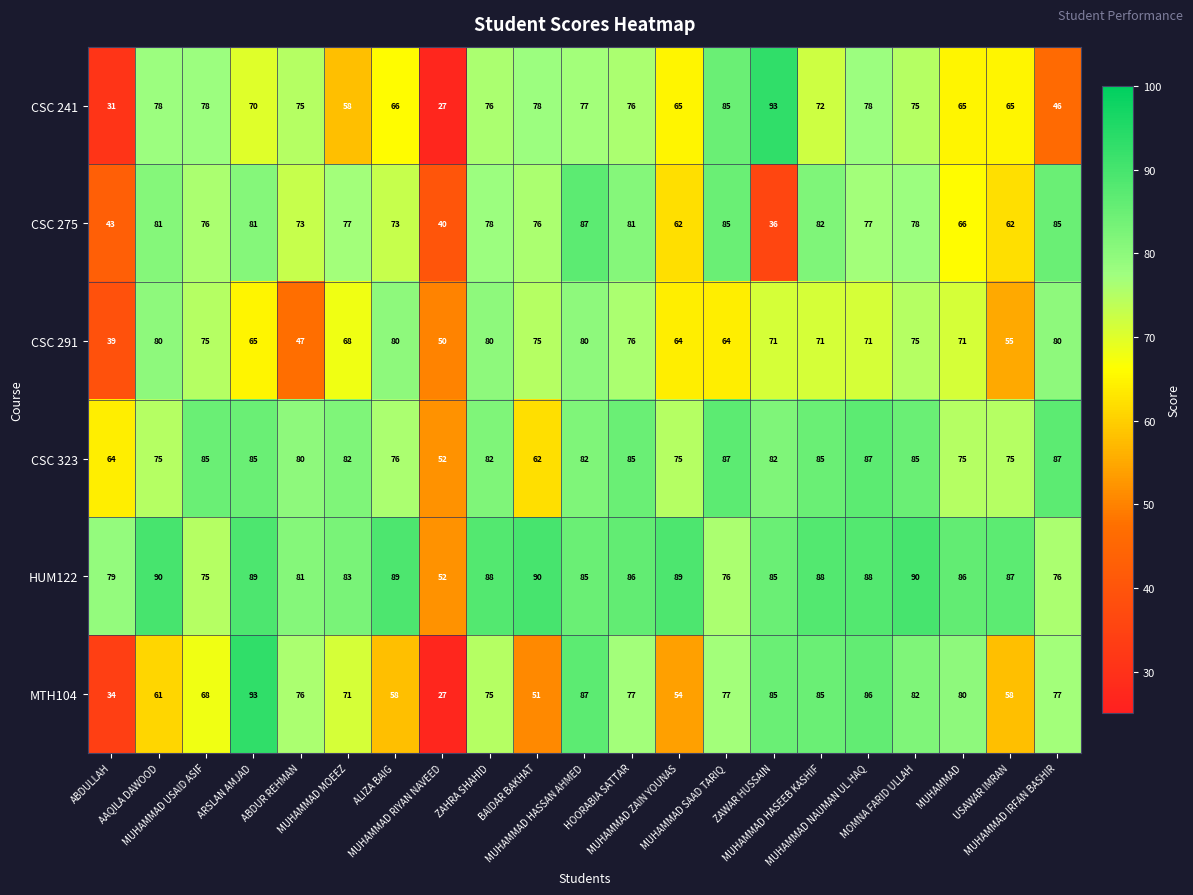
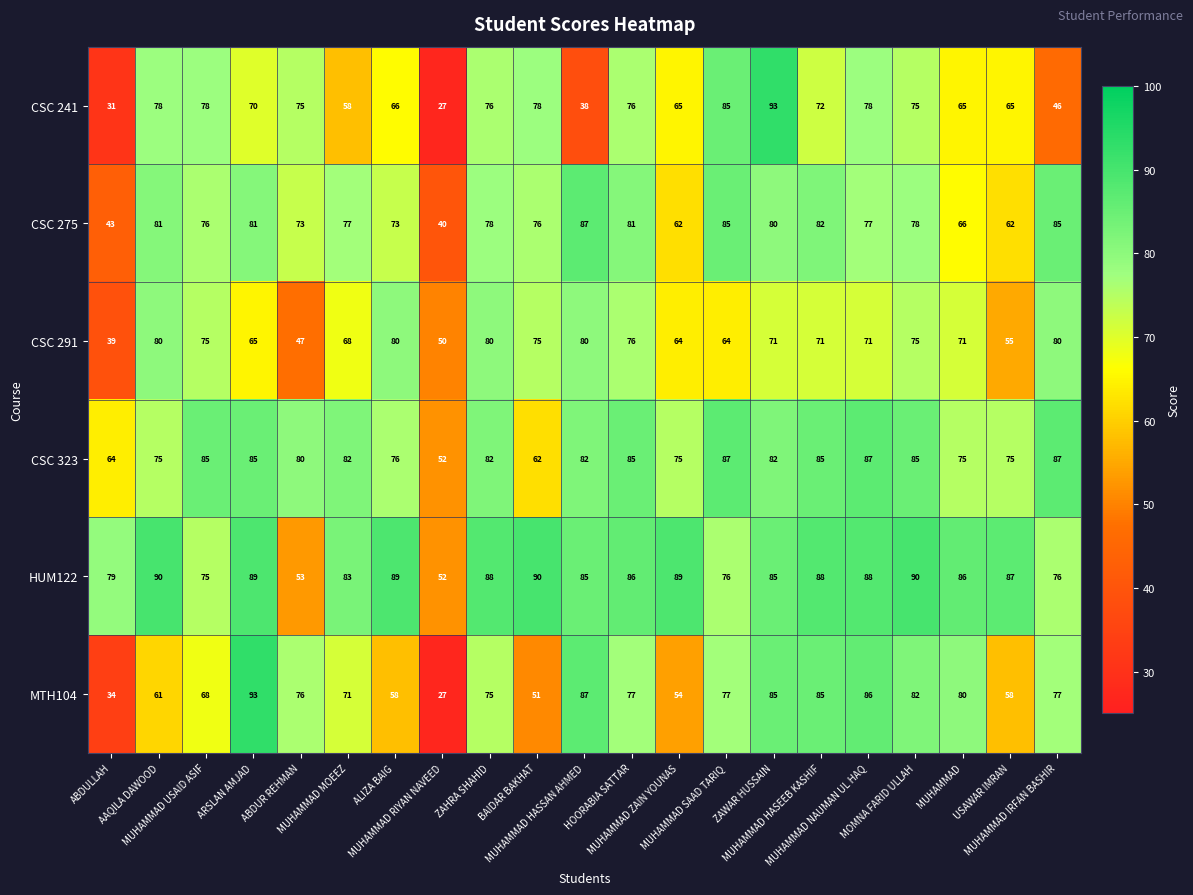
  {
    "CSC 241": {
      "ABDULLAH": 31,
      "AAQILA DAWOOD": 78,
      "MUHAMMAD USAID ASIF": 78,
      "ARSLAN AMJAD": 70,
      "ABDUR REHMAN": 75,
      "MUHAMMAD MOEEZ": 58,
      "ALIZA BAIG": 66,
      "MUHAMMAD RIYAN NAVEED": 27,
      "ZAHRA SHAHID": 76,
      "BAIDAR BAKHAT": 78,
-     "MUHAMMAD HASSAN AHMED": 77,
+     "MUHAMMAD HASSAN AHMED": 38,
      "HOORABIA SATTAR": 76,
      "MUHAMMAD ZAIN YOUNAS": 65,
      "MUHAMMAD SAAD TARIQ": 85,
      "ZAWAR HUSSAIN": 93,
      "MUHAMMAD HASEEB KASHIF": 72,
      "MUHAMMAD NAUMAN UL HAQ": 78,
      "MOMNA FARID ULLAH": 75,
      "MUHAMMAD": 65,
      "USAWAR IMRAN": 65,
      "MUHAMMAD IRFAN BASHIR": 46
    },
    "CSC 275": {
      "ABDULLAH": 43,
      "AAQILA DAWOOD": 81,
      "MUHAMMAD USAID ASIF": 76,
      "ARSLAN AMJAD": 81,
      "ABDUR REHMAN": 73,
      "MUHAMMAD MOEEZ": 77,
      "ALIZA BAIG": 73,
      "MUHAMMAD RIYAN NAVEED": 40,
      "ZAHRA SHAHID": 78,
      "BAIDAR BAKHAT": 76,
      "MUHAMMAD HASSAN AHMED": 87,
      "HOORABIA SATTAR": 81,
      "MUHAMMAD ZAIN YOUNAS": 62,
      "MUHAMMAD SAAD TARIQ": 85,
-     "ZAWAR HUSSAIN": 36,
+     "ZAWAR HUSSAIN": 80,
      "MUHAMMAD HASEEB KASHIF": 82,
      "MUHAMMAD NAUMAN UL HAQ": 77,
      "MOMNA FARID ULLAH": 78,
      "MUHAMMAD": 66,
      "USAWAR IMRAN": 62,
      "MUHAMMAD IRFAN BASHIR": 85
    },
    "CSC 291": {
      "ABDULLAH": 39,
      "AAQILA DAWOOD": 80,
      "MUHAMMAD USAID ASIF": 75,
      "ARSLAN AMJAD": 65,
      "ABDUR REHMAN": 47,
      "MUHAMMAD MOEEZ": 68,
      "ALIZA BAIG": 80,
      "MUHAMMAD RIYAN NAVEED": 50,
      "ZAHRA SHAHID": 80,
      "BAIDAR BAKHAT": 75,
      "MUHAMMAD HASSAN AHMED": 80,
      "HOORABIA SATTAR": 76,
      "MUHAMMAD ZAIN YOUNAS": 64,
      "MUHAMMAD SAAD TARIQ": 64,
      "ZAWAR HUSSAIN": 71,
      "MUHAMMAD HASEEB KASHIF": 71,
      "MUHAMMAD NAUMAN UL HAQ": 71,
      "MOMNA FARID ULLAH": 75,
      "MUHAMMAD": 71,
      "USAWAR IMRAN": 55,
      "MUHAMMAD IRFAN BASHIR": 80
    },
    "CSC 323": {
      "ABDULLAH": 64,
      "AAQILA DAWOOD": 75,
      "MUHAMMAD USAID ASIF": 85,
      "ARSLAN AMJAD": 85,
      "ABDUR REHMAN": 80,
      "MUHAMMAD MOEEZ": 82,
      "ALIZA BAIG": 76,
      "MUHAMMAD RIYAN NAVEED": 52,
      "ZAHRA SHAHID": 82,
      "BAIDAR BAKHAT": 62,
      "MUHAMMAD HASSAN AHMED": 82,
      "HOORABIA SATTAR": 85,
      "MUHAMMAD ZAIN YOUNAS": 75,
      "MUHAMMAD SAAD TARIQ": 87,
      "ZAWAR HUSSAIN": 82,
      "MUHAMMAD HASEEB KASHIF": 85,
      "MUHAMMAD NAUMAN UL HAQ": 87,
      "MOMNA FARID ULLAH": 85,
      "MUHAMMAD": 75,
      "USAWAR IMRAN": 75,
      "MUHAMMAD IRFAN BASHIR": 87
    },
    "HUM122": {
      "ABDULLAH": 79,
      "AAQILA DAWOOD": 90,
      "MUHAMMAD USAID ASIF": 75,
      "ARSLAN AMJAD": 89,
-     "ABDUR REHMAN": 81,
+     "ABDUR REHMAN": 53,
      "MUHAMMAD MOEEZ": 83,
      "ALIZA BAIG": 89,
      "MUHAMMAD RIYAN NAVEED": 52,
      "ZAHRA SHAHID": 88,
      "BAIDAR BAKHAT": 90,
      "MUHAMMAD HASSAN AHMED": 85,
      "HOORABIA SATTAR": 86,
      "MUHAMMAD ZAIN YOUNAS": 89,
      "MUHAMMAD SAAD TARIQ": 76,
      "ZAWAR HUSSAIN": 85,
      "MUHAMMAD HASEEB KASHIF": 88,
      "MUHAMMAD NAUMAN UL HAQ": 88,
      "MOMNA FARID ULLAH": 90,
      "MUHAMMAD": 86,
      "USAWAR IMRAN": 87,
      "MUHAMMAD IRFAN BASHIR": 76
    },
    "MTH104": {
      "ABDULLAH": 34,
      "AAQILA DAWOOD": 61,
      "MUHAMMAD USAID ASIF": 68,
      "ARSLAN AMJAD": 93,
      "ABDUR REHMAN": 76,
      "MUHAMMAD MOEEZ": 71,
      "ALIZA BAIG": 58,
      "MUHAMMAD RIYAN NAVEED": 27,
      "ZAHRA SHAHID": 75,
      "BAIDAR BAKHAT": 51,
      "MUHAMMAD HASSAN AHMED": 87,
      "HOORABIA SATTAR": 77,
      "MUHAMMAD ZAIN YOUNAS": 54,
      "MUHAMMAD SAAD TARIQ": 77,
      "ZAWAR HUSSAIN": 85,
      "MUHAMMAD HASEEB KASHIF": 85,
      "MUHAMMAD NAUMAN UL HAQ": 86,
      "MOMNA FARID ULLAH": 82,
      "MUHAMMAD": 80,
      "USAWAR IMRAN": 58,
      "MUHAMMAD IRFAN BASHIR": 77
    }
  }
